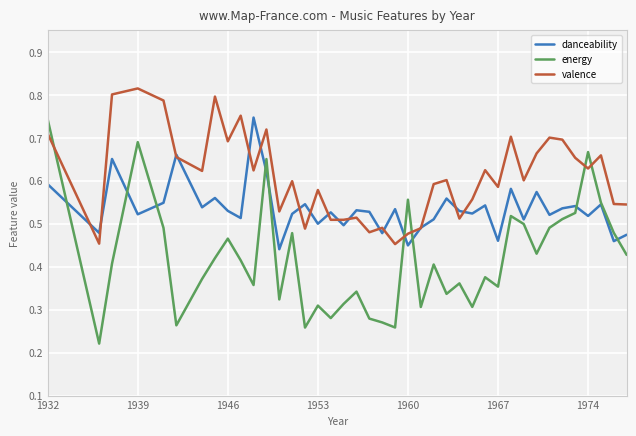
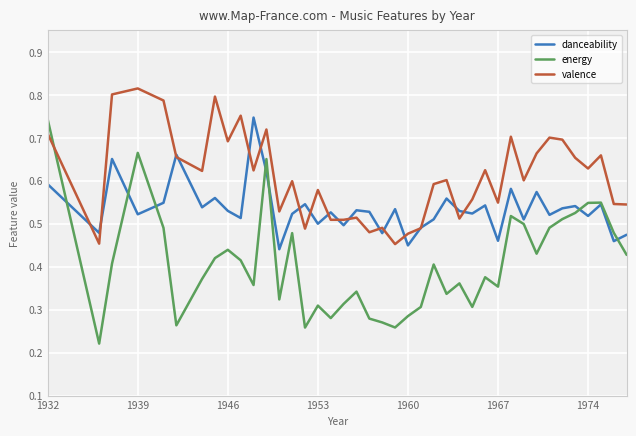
  {
    "danceability": {
      "1932": 0.59,
      "1939": 0.52,
      "1946": 0.53,
      "1953": 0.50,
      "1960": 0.45,
      "1967": 0.46,
      "1974": 0.52
    },
    "energy": {
      "1932": 0.74,
-     "1939": 0.69,
-     "1946": 0.47,
+     "1939": 0.67,
+     "1946": 0.44,
      "1953": 0.31,
-     "1960": 0.56,
+     "1960": 0.29,
      "1967": 0.35,
-     "1974": 0.67
+     "1974": 0.55
    },
    "valence": {
      "1932": 0.71,
      "1939": 0.82,
      "1946": 0.69,
      "1953": 0.58,
      "1960": 0.48,
-     "1967": 0.59,
+     "1967": 0.55,
      "1974": 0.63
    }
  }
